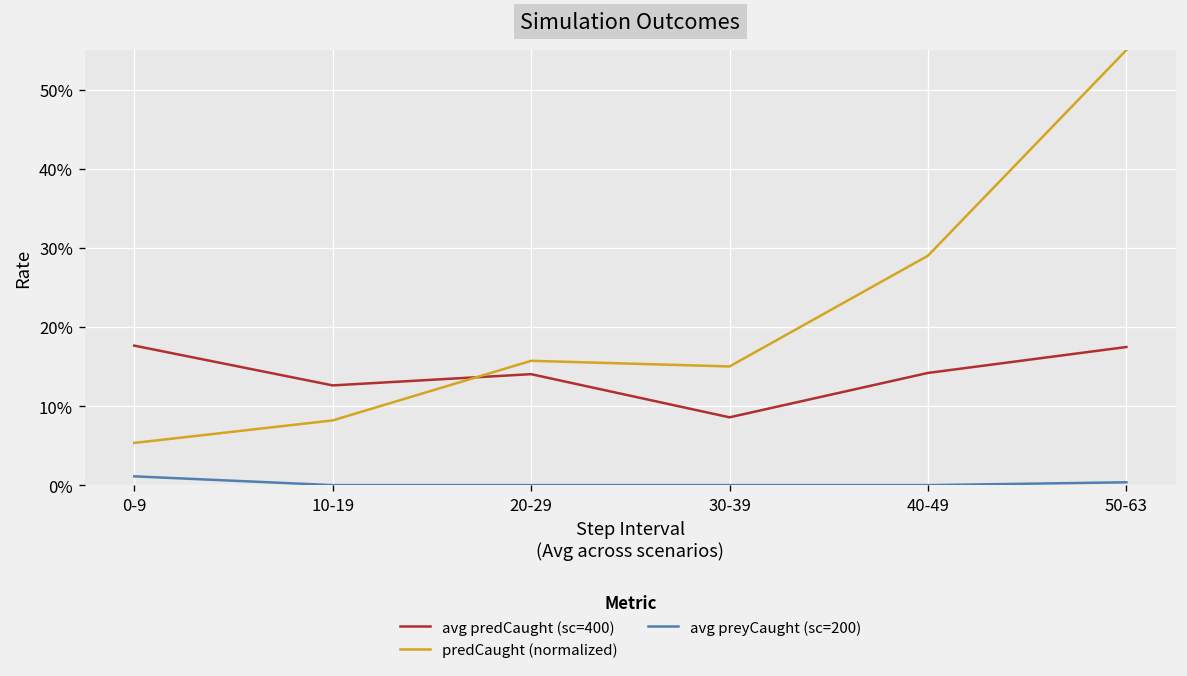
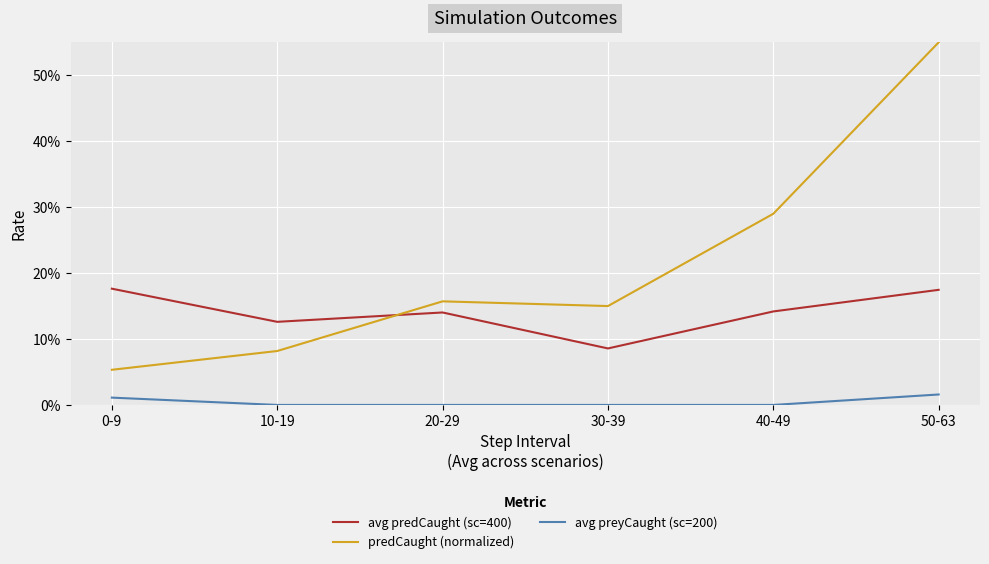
  {
    "avg predCaught (sc=400)": {
      "0-9": "18%",
      "10-19": "13%",
      "20-29": "14%",
      "30-39": "9%",
      "40-49": "14%",
      "50-63": "17%"
    },
    "predCaught (normalized)": {
      "0-9": "5%",
      "10-19": "8%",
      "20-29": "16%",
      "30-39": "15%",
      "40-49": "29%",
      "50-63": "55%"
    },
    "avg preyCaught (sc=200)": {
      "0-9": "1%",
      "10-19": "0%",
      "20-29": "0%",
      "30-39": "0%",
      "40-49": "0%",
-     "50-63": "0%"
+     "50-63": "2%"
    }
  }
